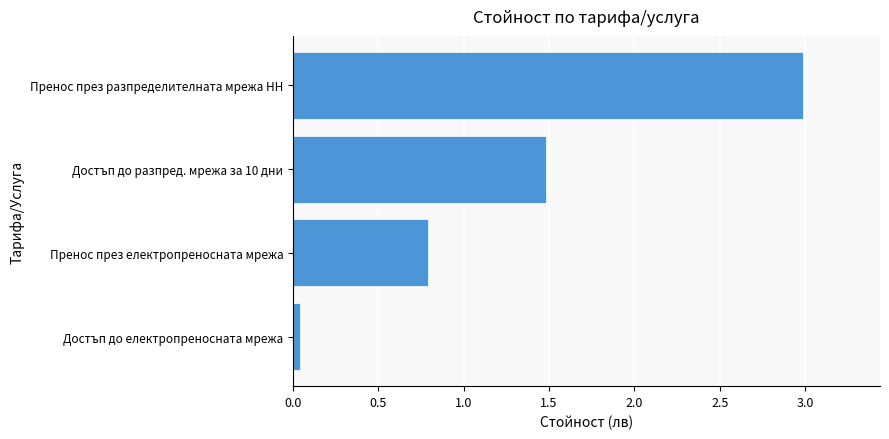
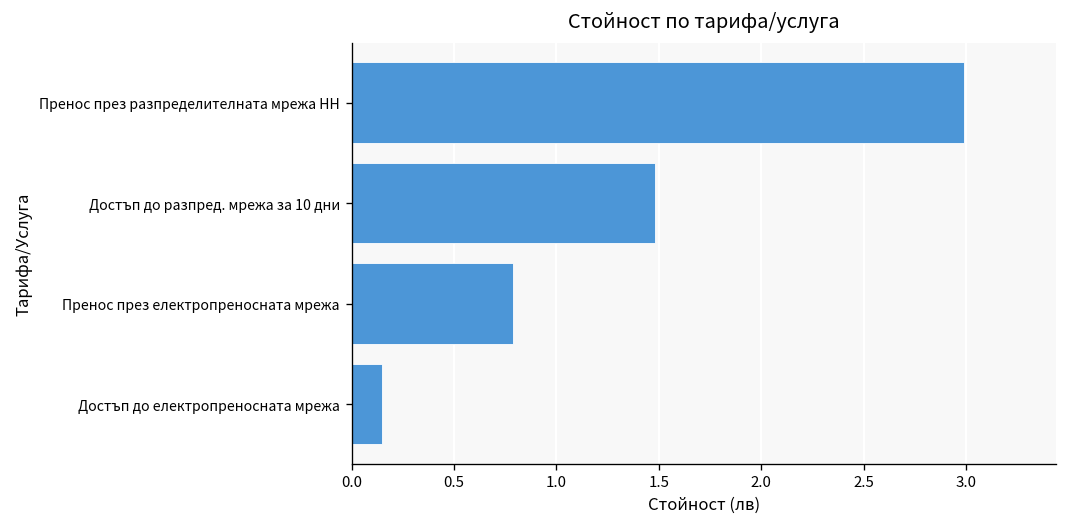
  {
    "Пренос през разпределителната мрежа НН": 2.99,
    "Достъп до разпред. мрежа за 10 дни": 1.48,
    "Пренос през електропреносната мрежа": 0.79,
-   "Достъп до електропреносната мрежа": 0.04
+   "Достъп до електропреносната мрежа": 0.15
  }
